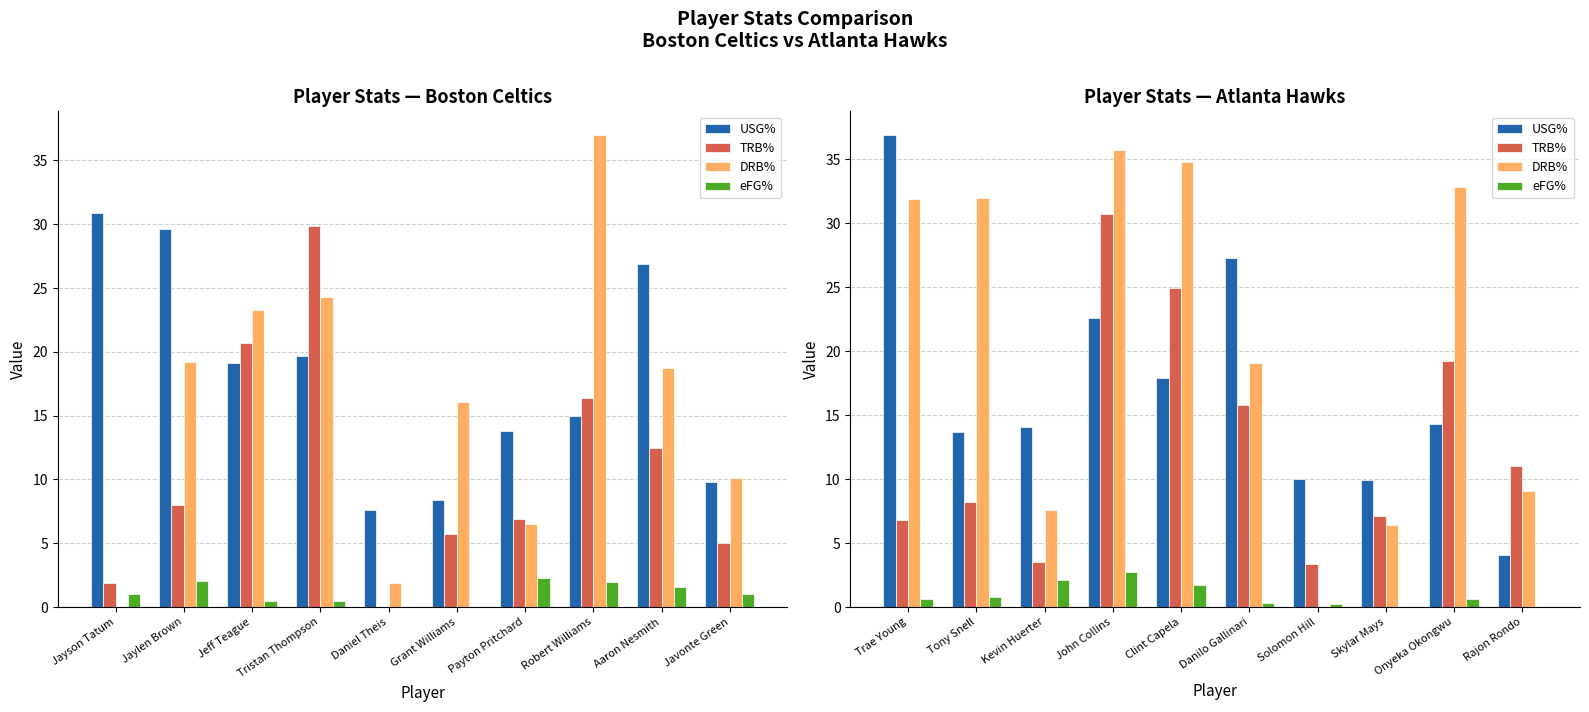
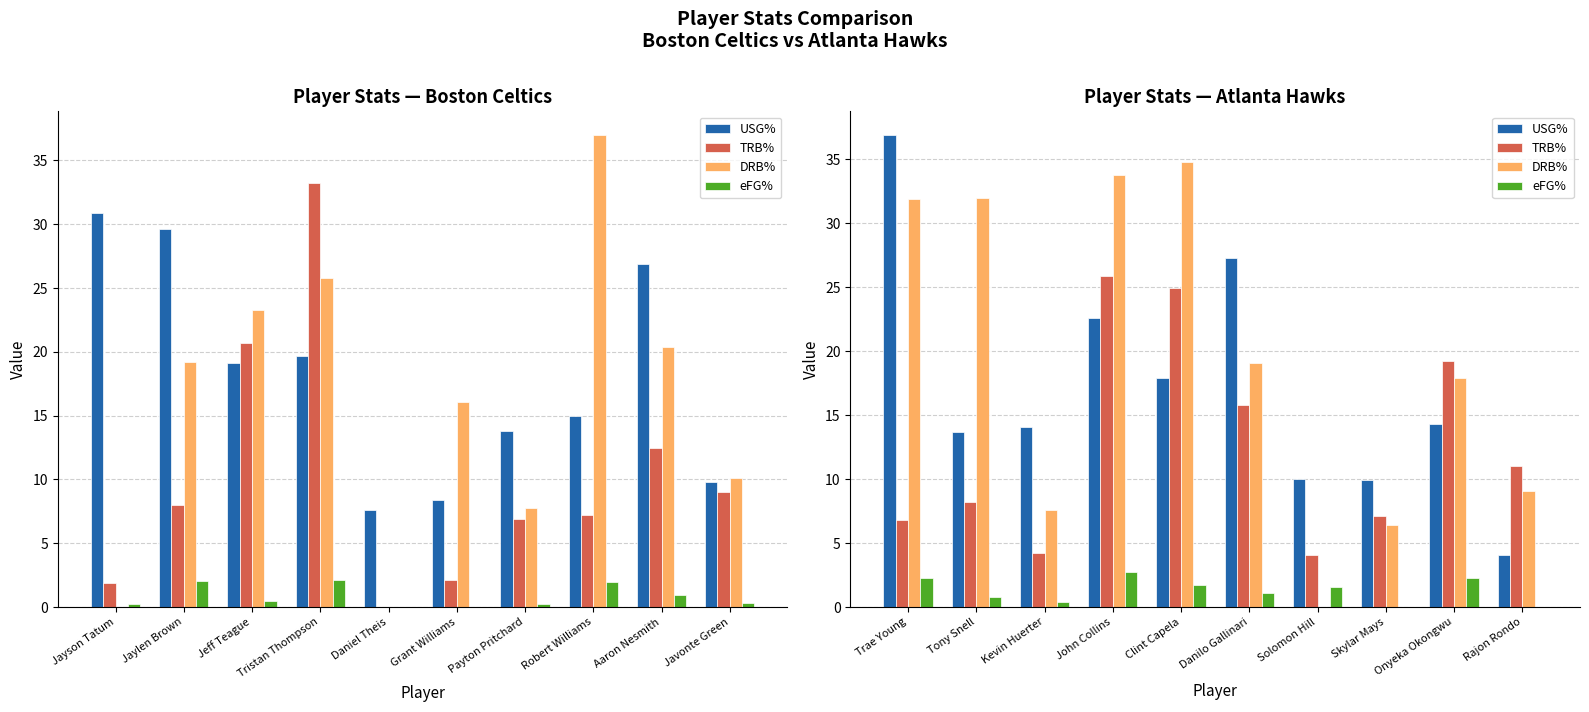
  {
    "Player Stats — Boston Celtics": {
      "USG%": {
        "Jayson Tatum": 30.9,
        "Jaylen Brown": 29.6,
        "Jeff Teague": 19.1,
        "Tristan Thompson": 19.7,
        "Daniel Theis": 7.6,
        "Grant Williams": 8.4,
        "Payton Pritchard": 13.8,
        "Robert Williams": 15.0,
        "Aaron Nesmith": 26.9,
        "Javonte Green": 9.8
      },
      "TRB%": {
        "Jayson Tatum": 1.9,
        "Jaylen Brown": 8.0,
        "Jeff Teague": 20.7,
-       "Tristan Thompson": 29.9,
+       "Tristan Thompson": 33.2,
        "Daniel Theis": 0.0,
-       "Grant Williams": 5.7,
+       "Grant Williams": 2.1,
        "Payton Pritchard": 6.9,
-       "Robert Williams": 16.4,
+       "Robert Williams": 7.2,
        "Aaron Nesmith": 12.5,
-       "Javonte Green": 5
+       "Javonte Green": 9
      },
      "DRB%": {
        "Jayson Tatum": 0.0,
        "Jaylen Brown": 19.2,
        "Jeff Teague": 23.3,
-       "Tristan Thompson": 24.3,
-       "Daniel Theis": 1.9,
+       "Tristan Thompson": 25.8,
+       "Daniel Theis": 0.0,
        "Grant Williams": 16.1,
-       "Payton Pritchard": 6.5,
+       "Payton Pritchard": 7.8,
        "Robert Williams": 37.0,
-       "Aaron Nesmith": 18.7,
+       "Aaron Nesmith": 20.4,
        "Javonte Green": 10.1
      },
      "eFG%": {
-       "Jayson Tatum": 1.0,
+       "Jayson Tatum": 0.2,
        "Jaylen Brown": 2.0,
        "Jeff Teague": 0.4,
-       "Tristan Thompson": 0.5,
+       "Tristan Thompson": 2.1,
        "Daniel Theis": 0.0,
        "Grant Williams": 0.0,
-       "Payton Pritchard": 2.3,
+       "Payton Pritchard": 0.2,
        "Robert Williams": 2.0,
-       "Aaron Nesmith": 1.6,
-       "Javonte Green": 1.0
+       "Aaron Nesmith": 0.9,
+       "Javonte Green": 0.3
      }
    },
    "Player Stats — Atlanta Hawks": {
      "USG%": {
        "Trae Young": 36.9,
        "Tony Snell": 13.7,
        "Kevin Huerter": 14.1,
        "John Collins": 22.6,
        "Clint Capela": 17.9,
        "Danilo Gallinari": 27.3,
        "Solomon Hill": 10.0,
        "Skylar Mays": 9.9,
        "Onyeka Okongwu": 14.3,
        "Rajon Rondo": 4.1
      },
      "TRB%": {
        "Trae Young": 6.8,
        "Tony Snell": 8.2,
-       "Kevin Huerter": 3.5,
-       "John Collins": 30.7,
+       "Kevin Huerter": 4.2,
+       "John Collins": 25.9,
        "Clint Capela": 24.9,
        "Danilo Gallinari": 15.8,
-       "Solomon Hill": 3.4,
+       "Solomon Hill": 4.1,
        "Skylar Mays": 7.1,
        "Onyeka Okongwu": 19.2,
        "Rajon Rondo": 11.0
      },
      "DRB%": {
        "Trae Young": 31.9,
        "Tony Snell": 32.0,
        "Kevin Huerter": 7.6,
-       "John Collins": 35.7,
+       "John Collins": 33.8,
        "Clint Capela": 34.8,
        "Danilo Gallinari": 19.1,
        "Solomon Hill": 0.0,
        "Skylar Mays": 6.4,
-       "Onyeka Okongwu": 32.8,
+       "Onyeka Okongwu": 17.9,
        "Rajon Rondo": 9.1
      },
      "eFG%": {
-       "Trae Young": 0.6,
+       "Trae Young": 2.3,
        "Tony Snell": 0.8,
-       "Kevin Huerter": 2.1,
+       "Kevin Huerter": 0.4,
        "John Collins": 2.7,
        "Clint Capela": 1.7,
-       "Danilo Gallinari": 0.4,
-       "Solomon Hill": 0.3,
+       "Danilo Gallinari": 1.1,
+       "Solomon Hill": 1.6,
        "Skylar Mays": 0.0,
-       "Onyeka Okongwu": 0.7,
+       "Onyeka Okongwu": 2.3,
        "Rajon Rondo": 0.0
      }
    }
  }
